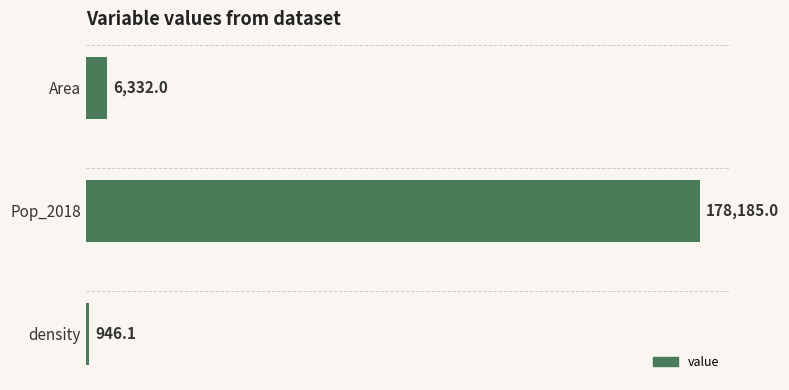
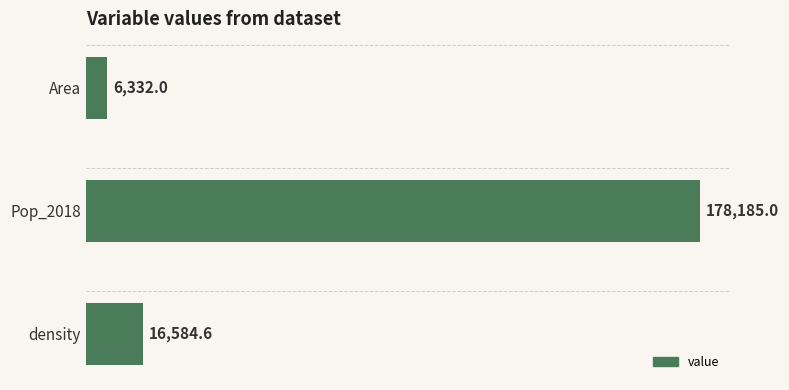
  {
    "Area": "6,332.0",
    "Pop_2018": "178,185.0",
-   "density": "946.1"
+   "density": "16,584.6"
  }
